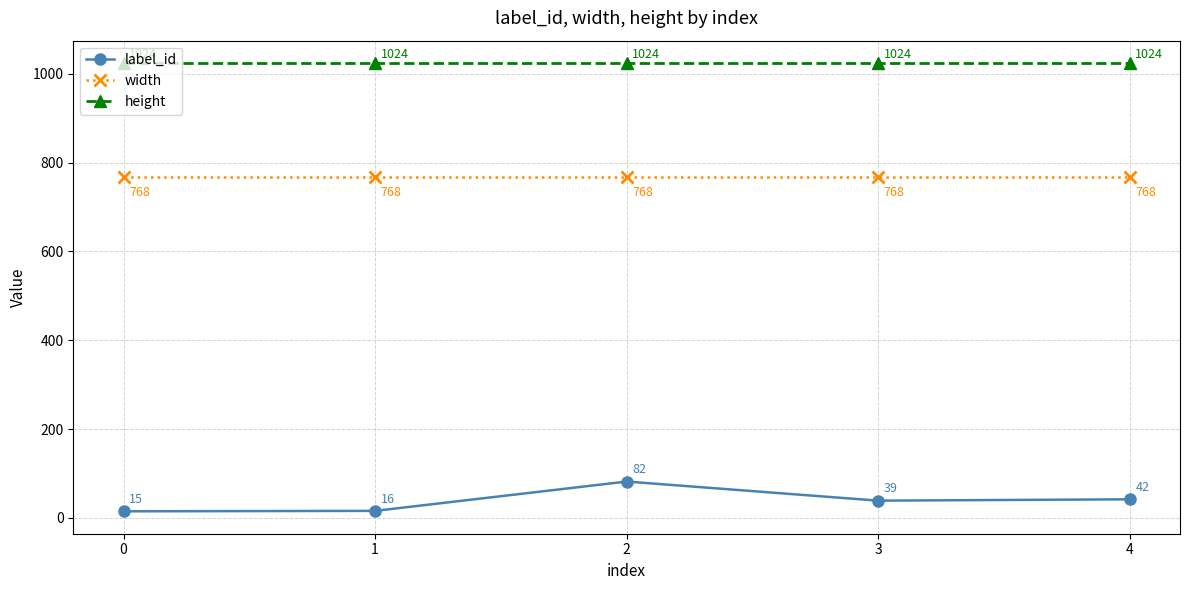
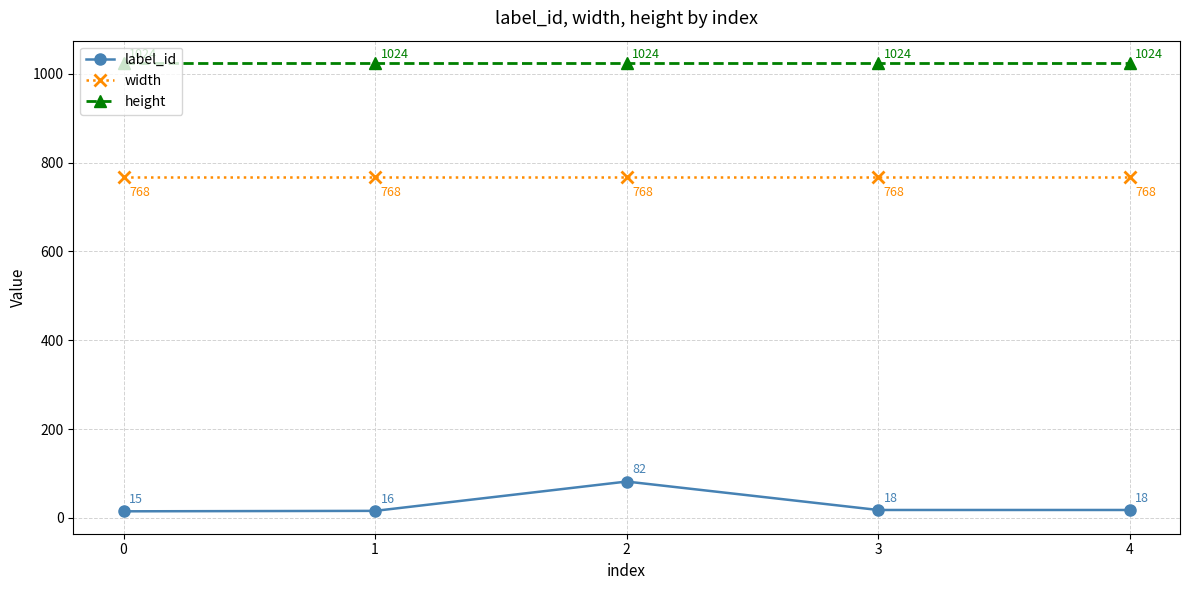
  {
    "label_id": {
      "0": 15,
      "1": 16,
      "2": 82,
-     "3": 39,
-     "4": 42
+     "3": 18,
+     "4": 18
    },
    "width": {
      "0": 768,
      "1": 768,
      "2": 768,
      "3": 768,
      "4": 768
    },
    "height": {
      "1": 1024,
      "2": 1024,
      "3": 1024,
      "4": 1024
    }
  }
